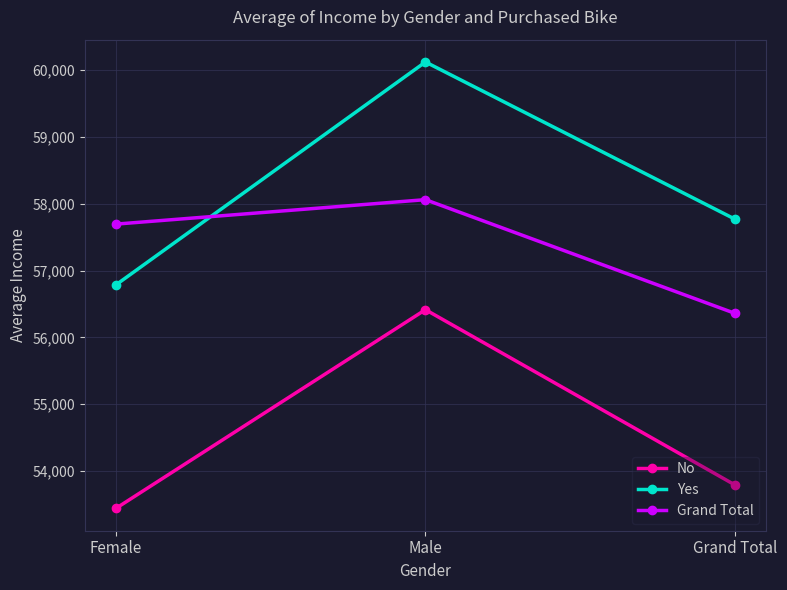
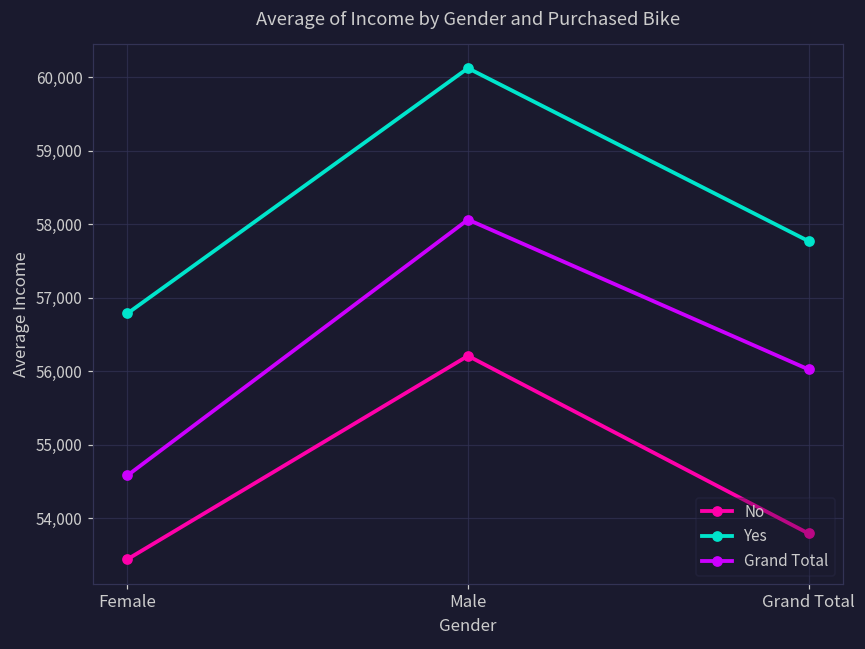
  {
    "No": {
      "Female": "53,400",
-     "Male": "56,400"
+     "Male": "56,200"
    },
    "Yes": {
      "Female": "56,800",
      "Male": "60,100",
      "Grand Total": "57,800"
    },
    "Grand Total": {
-     "Female": "57,700",
+     "Female": "54,600",
      "Male": "58,100",
-     "Grand Total": "56,400"
+     "Grand Total": "56,000"
    }
  }
